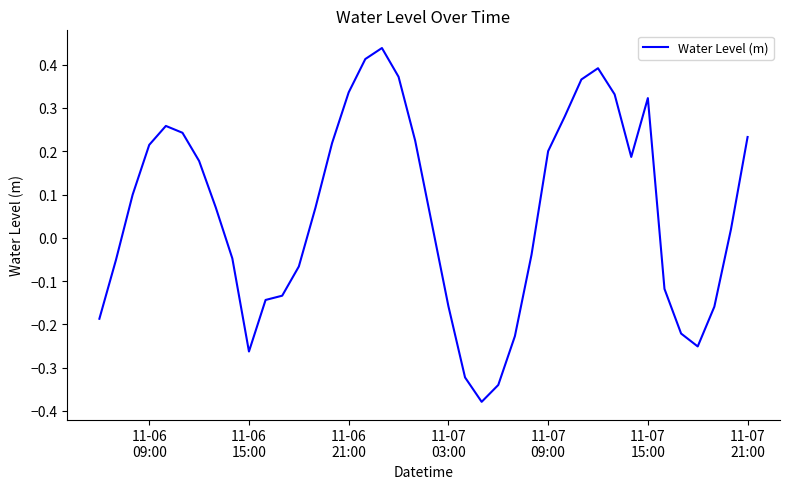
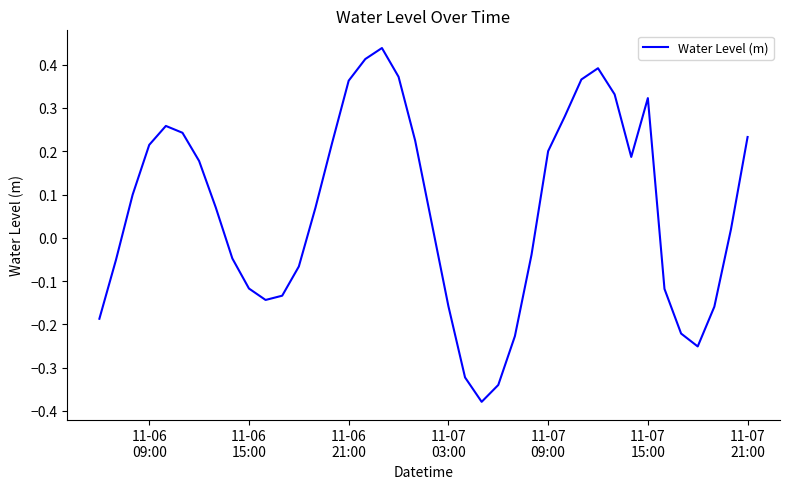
  {
    "11-06 09:00": 0.21,
-   "11-06 15:00": -0.26,
-   "11-06 21:00": 0.34,
+   "11-06 15:00": -0.12,
+   "11-06 21:00": 0.36,
    "11-07 03:00": -0.16,
    "11-07 09:00": 0.20,
    "11-07 15:00": 0.32,
    "11-07 21:00": 0.23
  }
